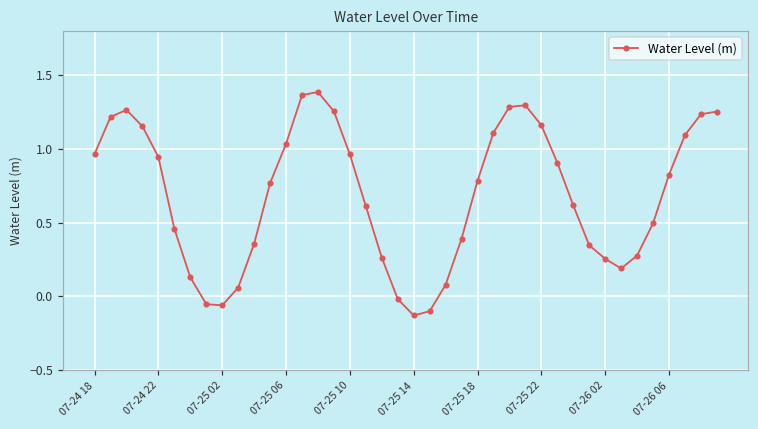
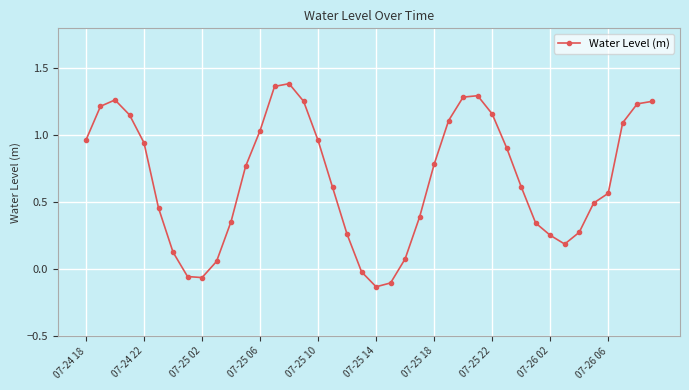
  {
    "07-24 18": 0.97,
    "07-24 22": 0.94,
    "07-25 02": -0.06,
    "07-25 06": 1.04,
    "07-25 10": 0.96,
    "07-25 14": -0.13,
    "07-25 18": 0.78,
    "07-25 22": 1.16,
    "07-26 02": 0.25,
-   "07-26 06": 0.83
+   "07-26 06": 0.57
  }
